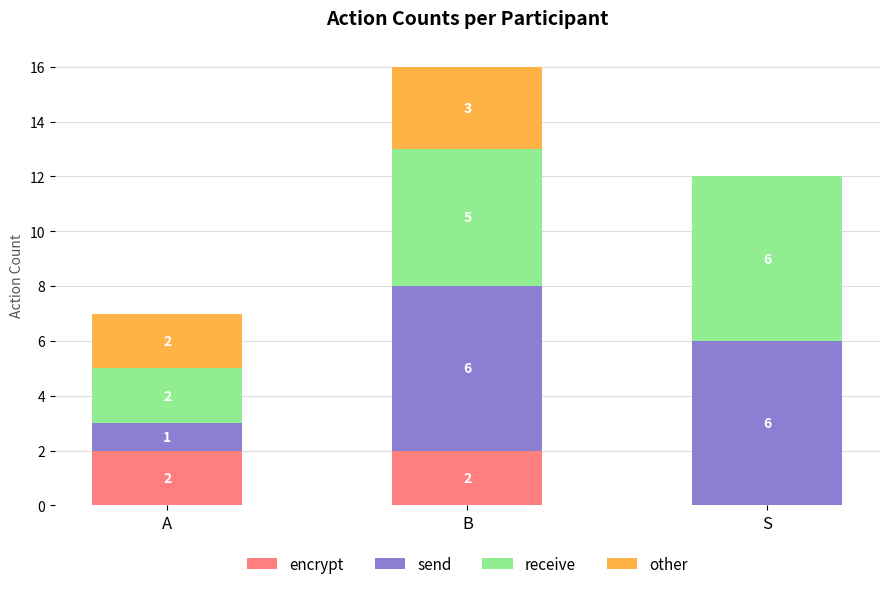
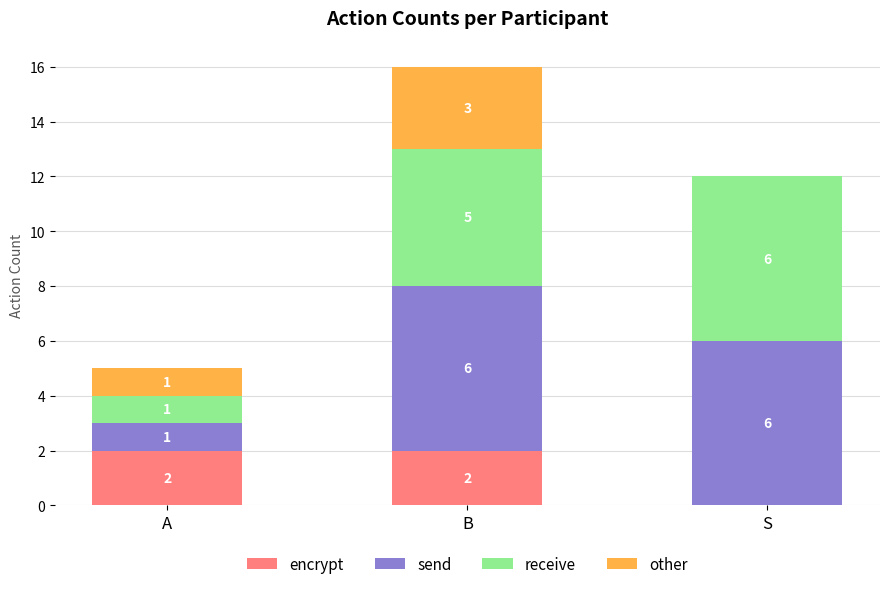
  {
    "encrypt": {
      "A": 2,
      "B": 2
    },
    "send": {
      "A": 1,
      "B": 6,
      "S": 6
    },
    "receive": {
-     "A": 2,
+     "A": 1,
      "B": 5,
      "S": 6
    },
    "other": {
-     "A": 2,
+     "A": 1,
      "B": 3
    }
  }
